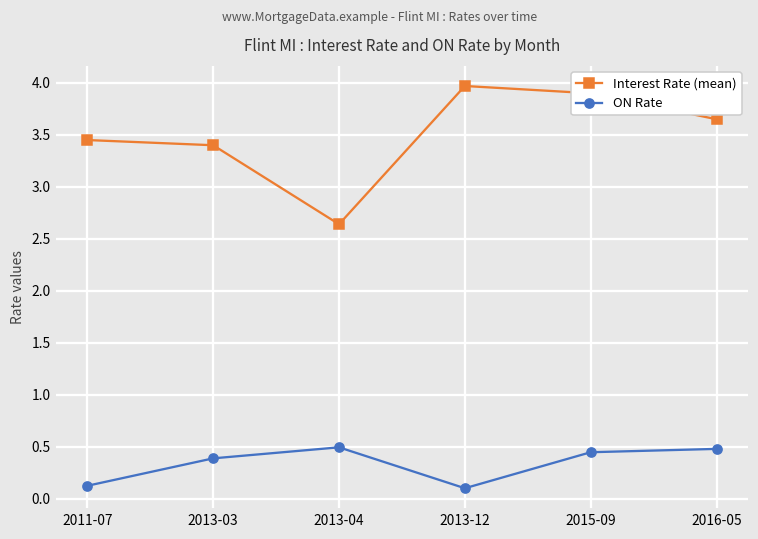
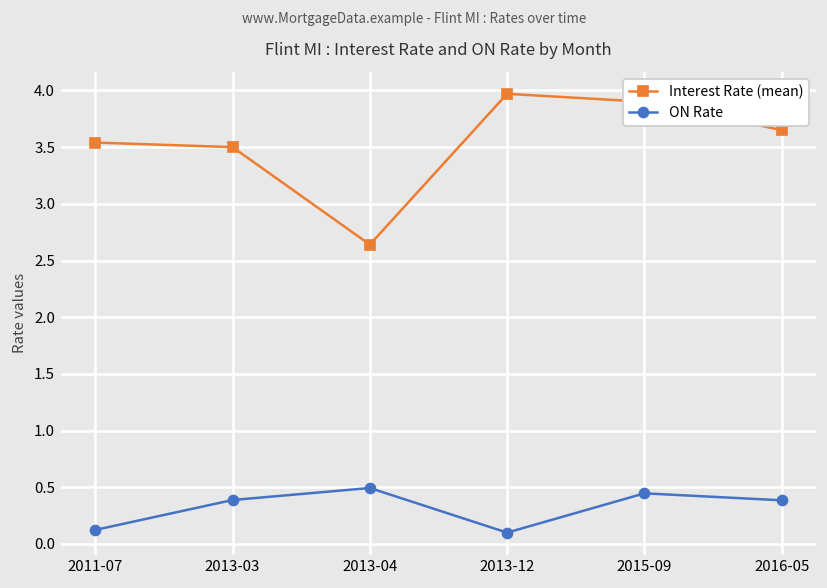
  {
    "Interest Rate (mean)": {
-     "2011-07": 3.45,
-     "2013-03": 3.4,
+     "2011-07": 3.54,
+     "2013-03": 3.5,
      "2013-04": 2.6,
      "2013-12": 4.0,
      "2016-05": 3.7
    },
    "ON Rate": {
      "2011-07": 0.1,
      "2013-03": 0.4,
      "2013-04": 0.5,
      "2013-12": 0.1,
      "2015-09": 0.4,
-     "2016-05": 0.5
+     "2016-05": 0.4
    }
  }
